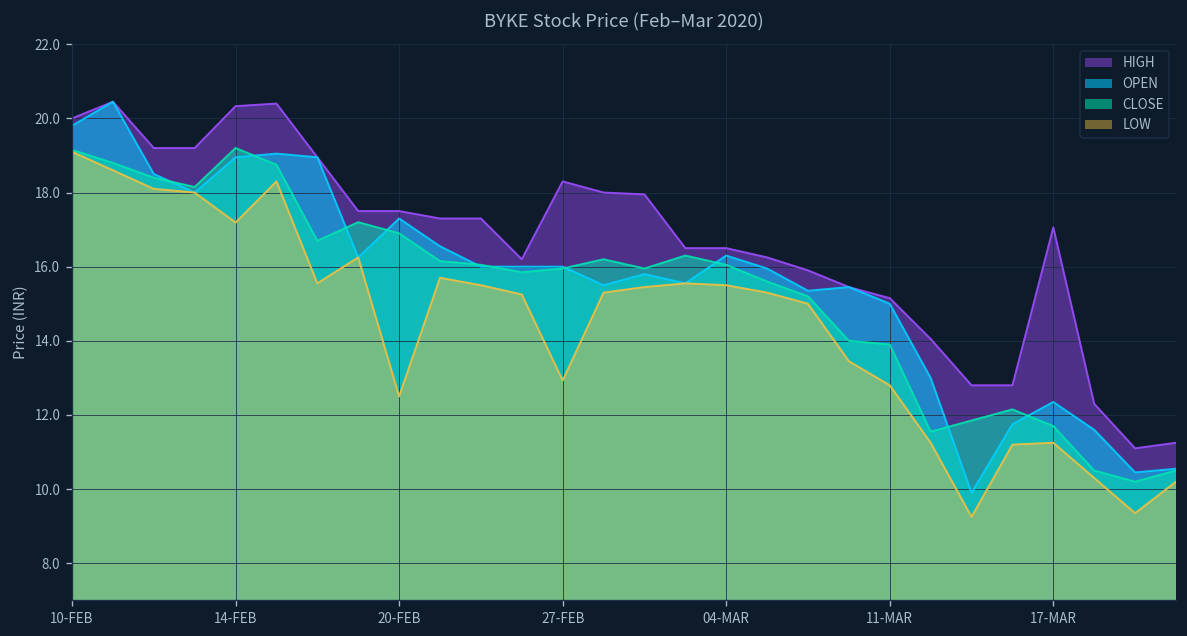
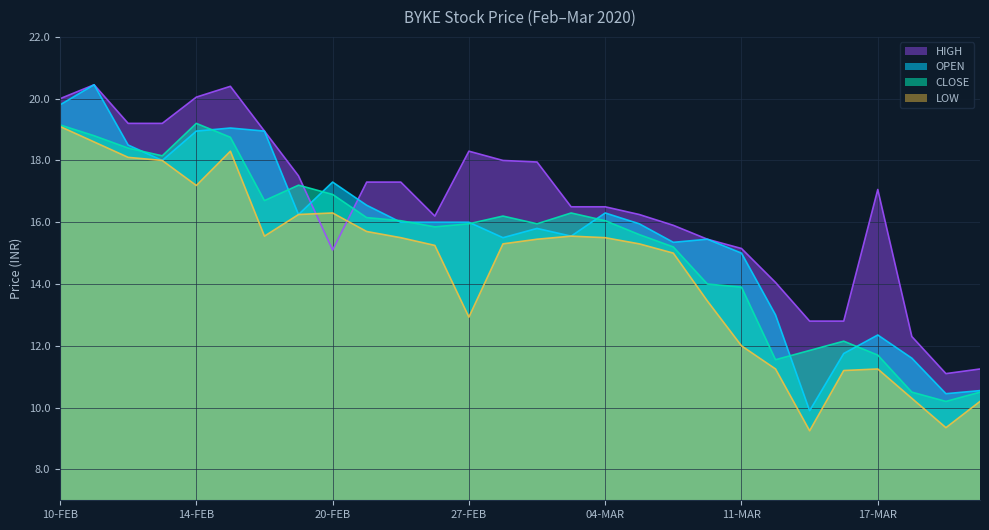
  {
    "HIGH": {
      "10-FEB": 20.0,
-     "14-FEB": 20.3,
-     "20-FEB": 17.5,
+     "14-FEB": 20.1,
+     "20-FEB": 15.1,
      "27-FEB": 18.3,
      "04-MAR": 16.5,
      "11-MAR": 15.2,
      "17-MAR": 17.1
    },
    "OPEN": {
      "10-FEB": 19.8,
      "14-FEB": 19.0,
      "20-FEB": 17.3,
      "04-MAR": 16.3,
      "11-MAR": 15.0,
      "17-MAR": 12.4
    },
    "CLOSE": {
      "14-FEB": 19.2,
      "20-FEB": 16.9,
      "04-MAR": 16.1,
      "11-MAR": 13.9,
      "17-MAR": 11.7
    },
    "LOW": {
      "14-FEB": 17.2,
-     "20-FEB": 12.5,
+     "20-FEB": 16.3,
      "27-FEB": 12.9,
      "04-MAR": 15.5,
-     "11-MAR": 12.8,
+     "11-MAR": 12.0,
      "17-MAR": 11.3
    }
  }
